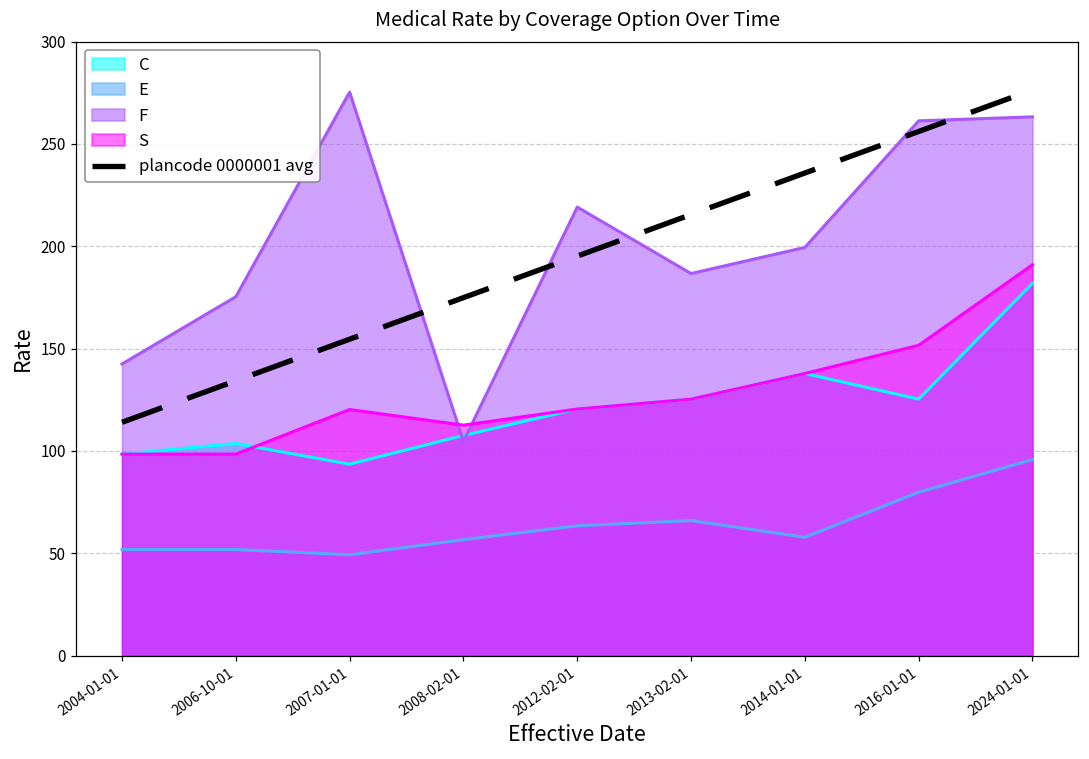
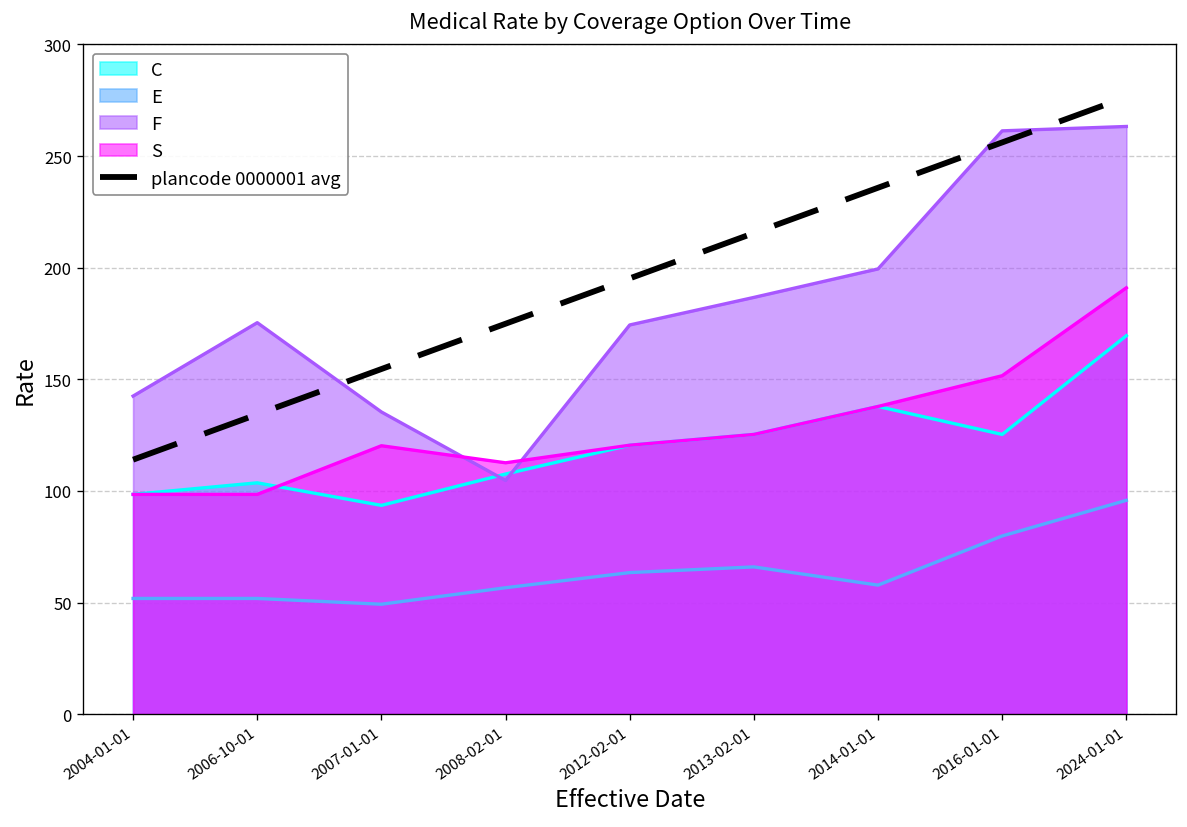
  {
    "C": {
      "2006-10-01": 104,
      "2007-01-01": 94,
      "2008-02-01": 108,
      "2016-01-01": 125,
-     "2024-01-01": 182
+     "2024-01-01": 170
    },
    "E": {
      "2004-01-01": 52,
      "2006-10-01": 52,
      "2007-01-01": 49,
      "2008-02-01": 57,
      "2012-02-01": 63,
      "2013-02-01": 66,
      "2014-01-01": 58,
      "2016-01-01": 80,
      "2024-01-01": 96
    },
    "F": {
      "2004-01-01": 142,
      "2006-10-01": 175,
-     "2007-01-01": 275,
+     "2007-01-01": 135,
      "2008-02-01": 105,
-     "2012-02-01": 219,
+     "2012-02-01": 174,
      "2013-02-01": 187,
      "2014-01-01": 199,
      "2016-01-01": 261,
      "2024-01-01": 263
    },
    "S": {
      "2006-10-01": 98,
      "2007-01-01": 120,
      "2008-02-01": 113,
      "2016-01-01": 152,
      "2024-01-01": 191
    },
    "plancode 0000001 avg": {
      "2004-01-01": 114,
      "2006-10-01": 134,
      "2007-01-01": 155,
      "2008-02-01": 175,
      "2012-02-01": 195,
      "2013-02-01": 216,
      "2014-01-01": 236,
      "2016-01-01": 256,
      "2024-01-01": 276
    }
  }
